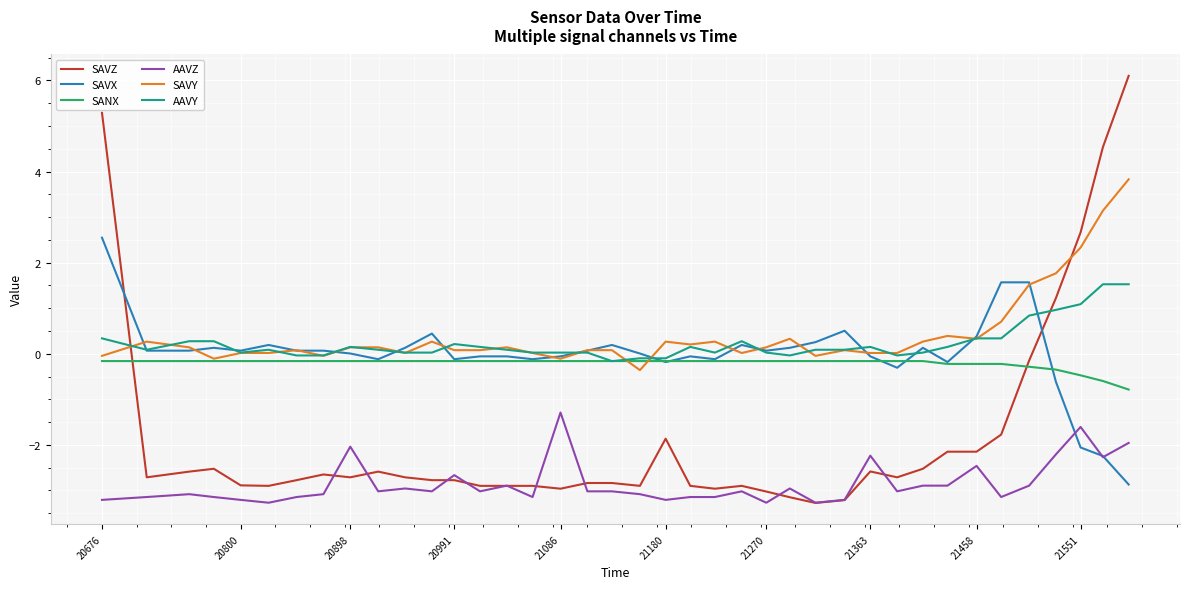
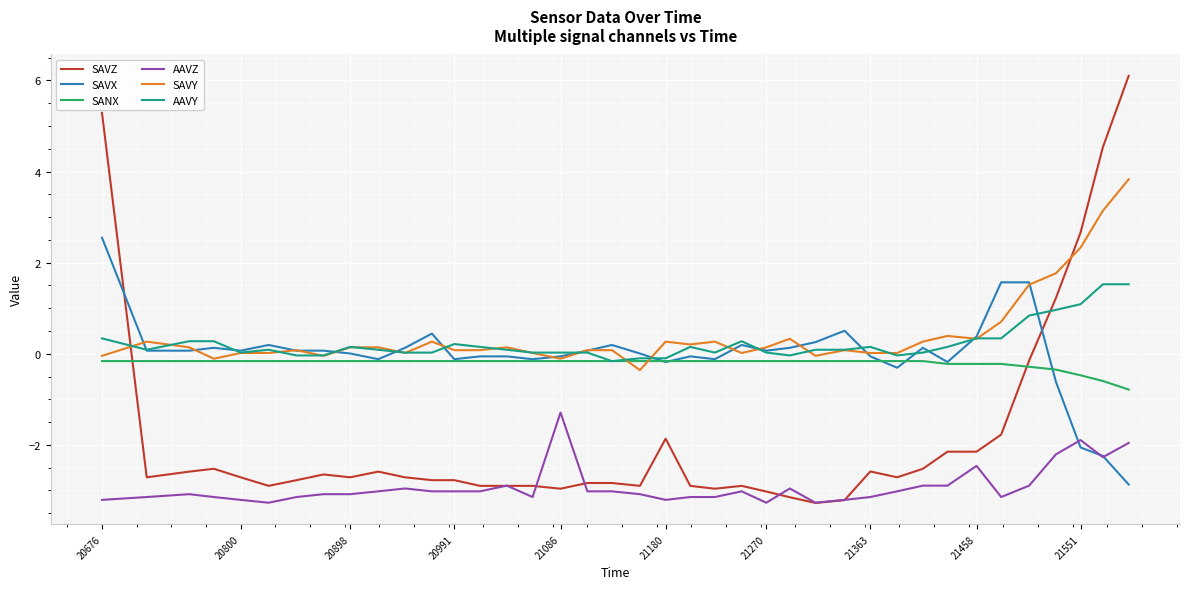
  {
    "SAVZ": {
      "20676": 5.3,
-     "20800": -2.9,
+     "20800": -2.7,
      "20898": -2.7,
      "20991": -2.8,
      "21086": -3.0,
      "21180": -1.9,
      "21270": -3.0,
      "21363": -2.6,
      "21458": -2.1,
      "21551": 2.7
    },
    "SAVX": {
      "20676": 2.5,
      "20898": 0.0,
      "21363": -0.1,
      "21551": -2.1
    },
    "AAVZ": {
      "20676": -3.2,
      "20800": -3.2,
-     "20898": -2.0,
-     "20991": -2.7,
+     "20898": -3.1,
+     "20991": -3.0,
      "21086": -1.3,
      "21180": -3.2,
      "21270": -3.3,
-     "21363": -2.2,
+     "21363": -3.1,
      "21458": -2.5,
-     "21551": -1.6
+     "21551": -1.9
    },
    "SAVY": {
      "20676": 0.0,
      "20991": 0.1,
      "21180": 0.3,
      "21270": 0.1,
      "21363": 0.0,
      "21551": 2.3
    }
  }
